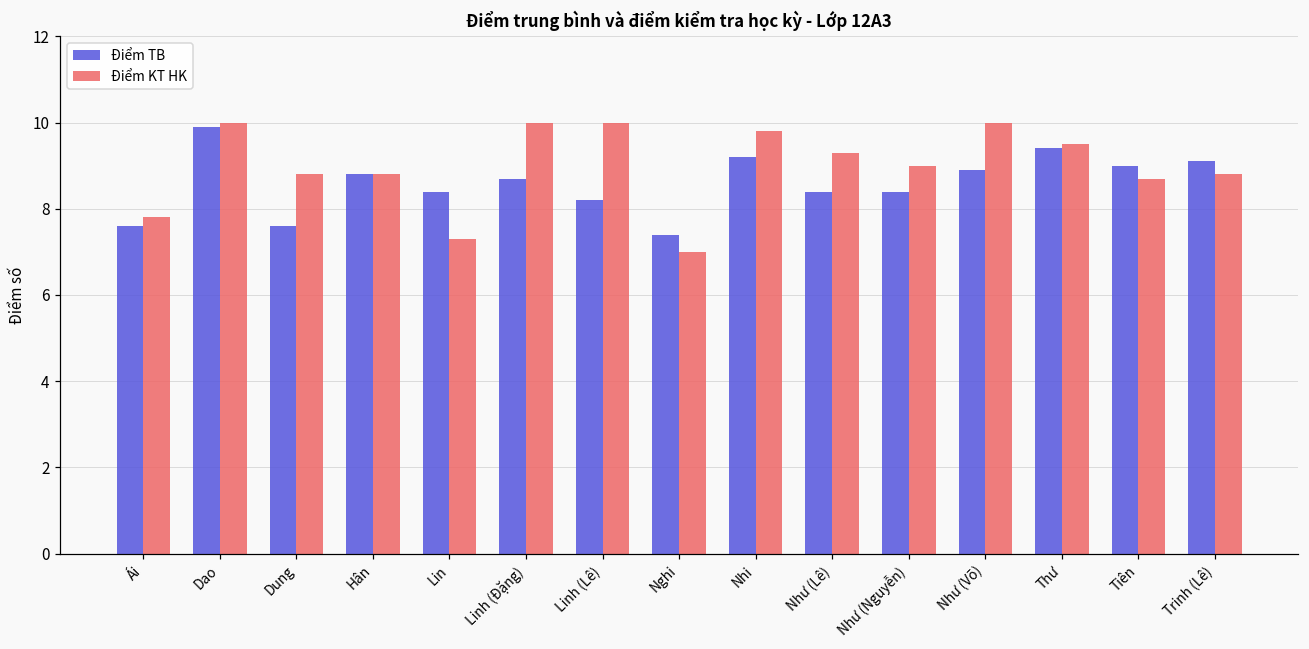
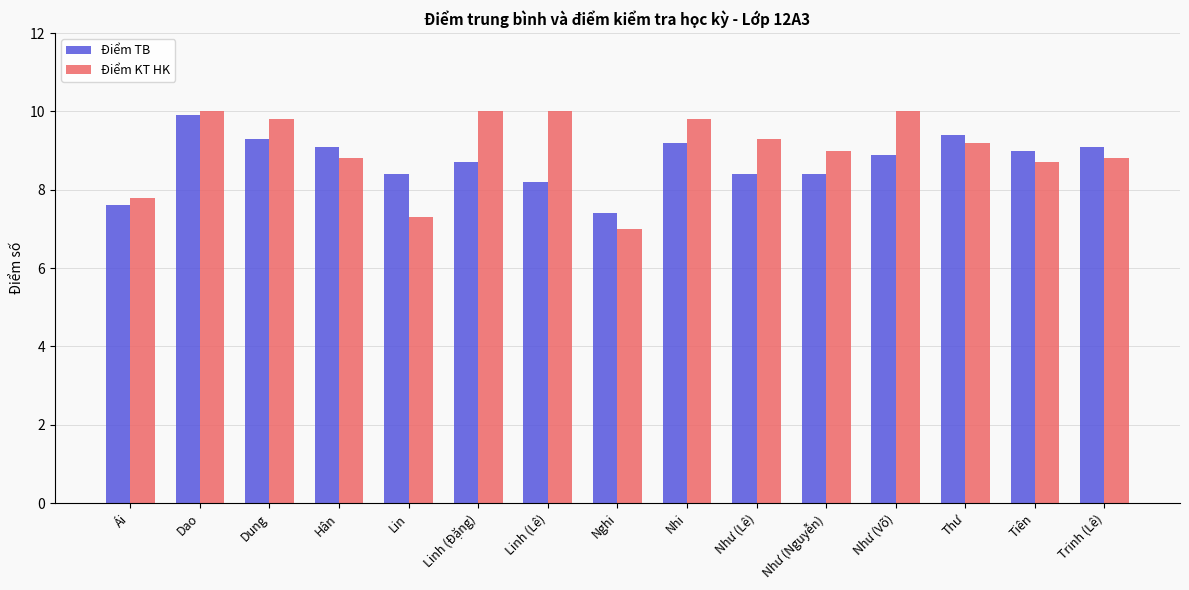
  {
    "Điểm TB": {
      "Ái": 7.6,
      "Dao": 9.9,
-     "Dung": 7.6,
-     "Hân": 8.8,
+     "Dung": 9.3,
+     "Hân": 9.1,
      "Lin": 8.4,
      "Linh (Đặng)": 8.7,
      "Linh (Lê)": 8.2,
      "Nghi": 7.4,
      "Nhi": 9.2,
      "Như (Lê)": 8.4,
      "Như (Nguyễn)": 8.4,
      "Như (Võ)": 8.9,
      "Thư": 9.4,
      "Tiên": 9.0,
      "Trinh (Lê)": 9.1
    },
    "Điểm KT HK": {
      "Ái": 7.8,
      "Dao": 10.0,
-     "Dung": 8.8,
+     "Dung": 9.8,
      "Hân": 8.8,
      "Lin": 7.3,
      "Linh (Đặng)": 10.0,
      "Linh (Lê)": 10.0,
      "Nghi": 7.0,
      "Nhi": 9.8,
      "Như (Lê)": 9.3,
      "Như (Nguyễn)": 9.0,
      "Như (Võ)": 10.0,
-     "Thư": 9.5,
+     "Thư": 9.2,
      "Tiên": 8.7,
      "Trinh (Lê)": 8.8
    }
  }
